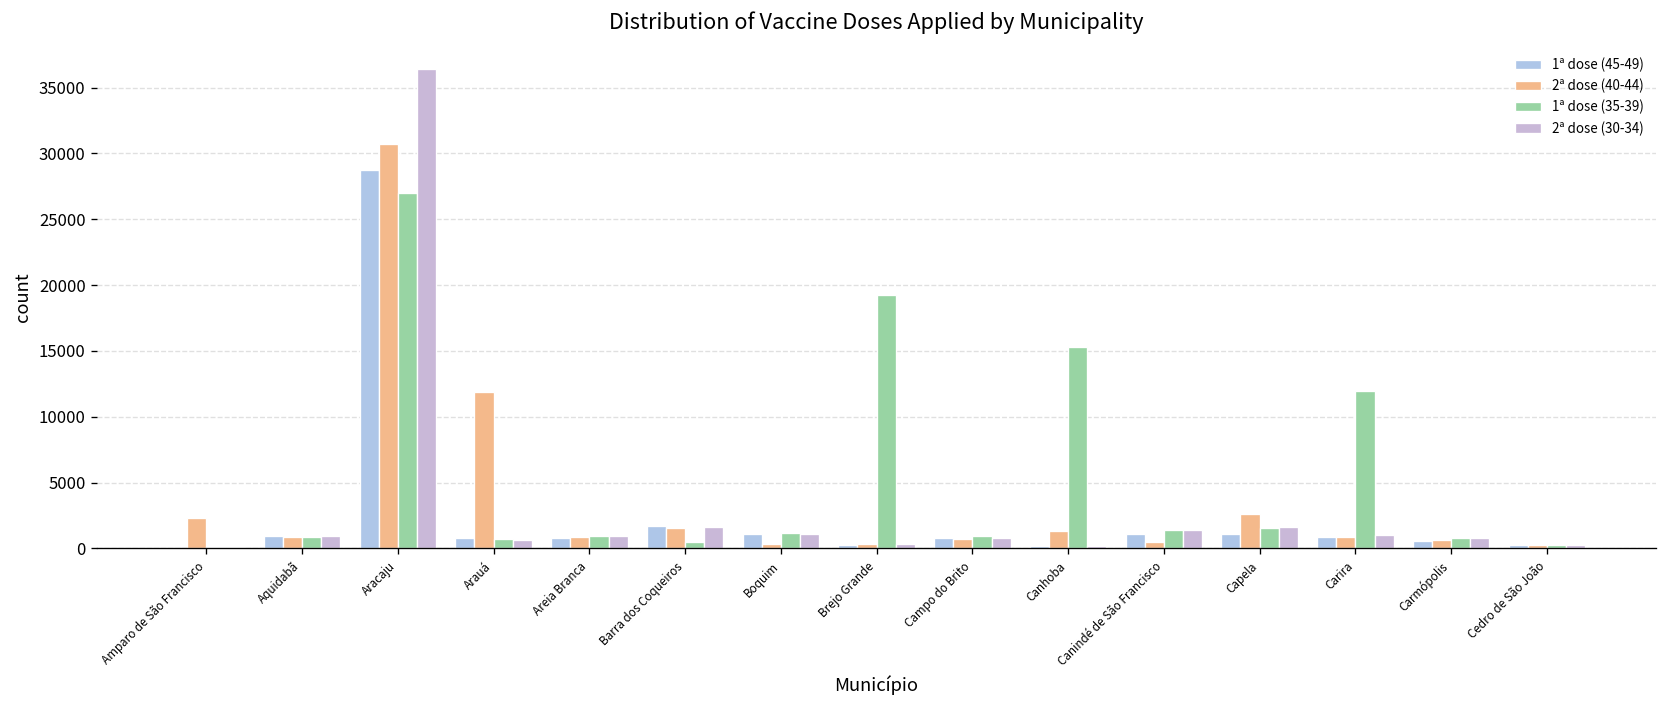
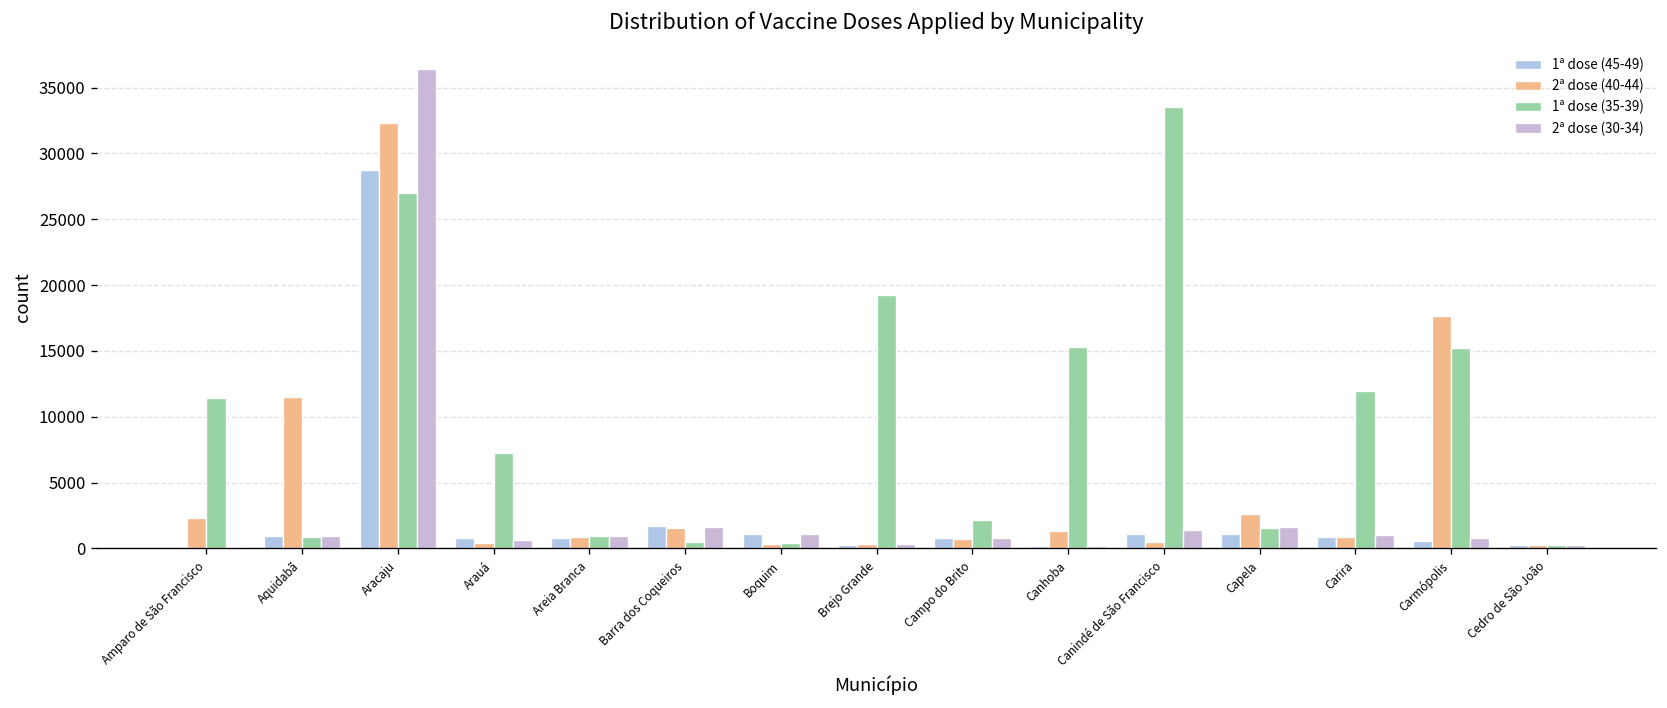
  {
    "2ª dose (40-44)": {
      "Amparo de São Francisco": 2300,
-     "Aquidabã": 900,
-     "Aracaju": 30700,
-     "Arauá": 11900,
+     "Aquidabã": 11500,
+     "Aracaju": 32300,
+     "Arauá": 400,
      "Areia Branca": 900,
      "Barra dos Coqueiros": 1500,
      "Boquim": 400,
      "Brejo Grande": 300,
      "Campo do Brito": 700,
      "Canhoba": 1300,
      "Canindé de São Francisco": 500,
      "Capela": 2700,
      "Carira": 900,
-     "Carmópolis": 700
+     "Carmópolis": 17700
    },
    "1ª dose (35-39)": {
-     "Amparo de São Francisco": 100,
+     "Amparo de São Francisco": 11400,
      "Aquidabã": 800,
      "Aracaju": 27000,
-     "Arauá": 700,
+     "Arauá": 7300,
      "Areia Branca": 900,
      "Barra dos Coqueiros": 500,
-     "Boquim": 1200,
+     "Boquim": 400,
      "Brejo Grande": 19300,
-     "Campo do Brito": 900,
+     "Campo do Brito": 2200,
      "Canhoba": 15300,
-     "Canindé de São Francisco": 1400,
+     "Canindé de São Francisco": 33500,
      "Capela": 1600,
      "Carira": 11900,
-     "Carmópolis": 800,
+     "Carmópolis": 15300,
      "Cedro de São João": 200
    }
  }
